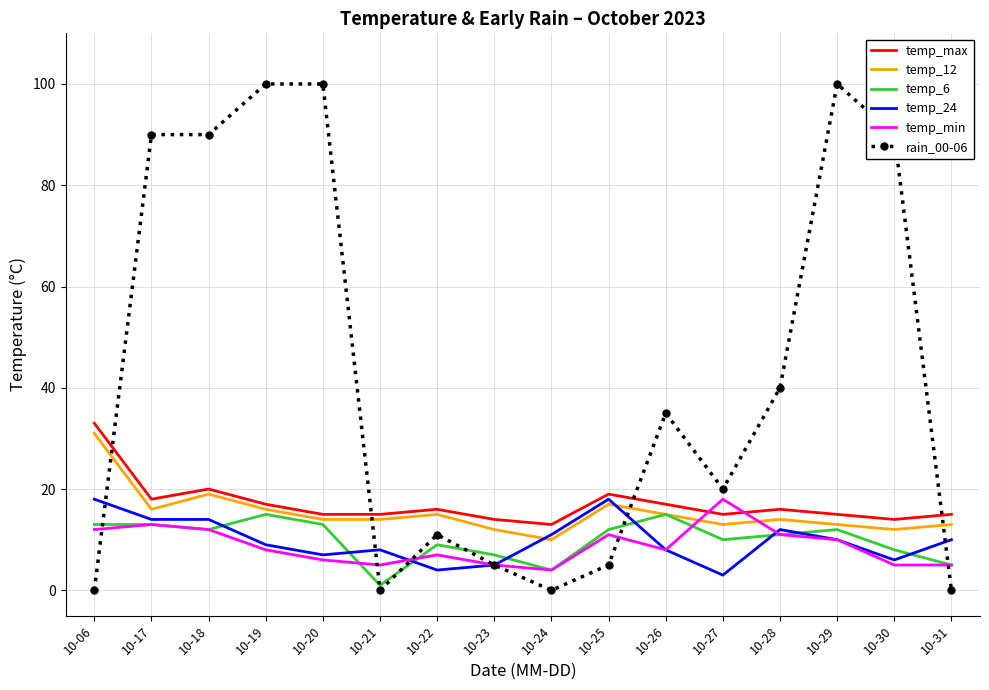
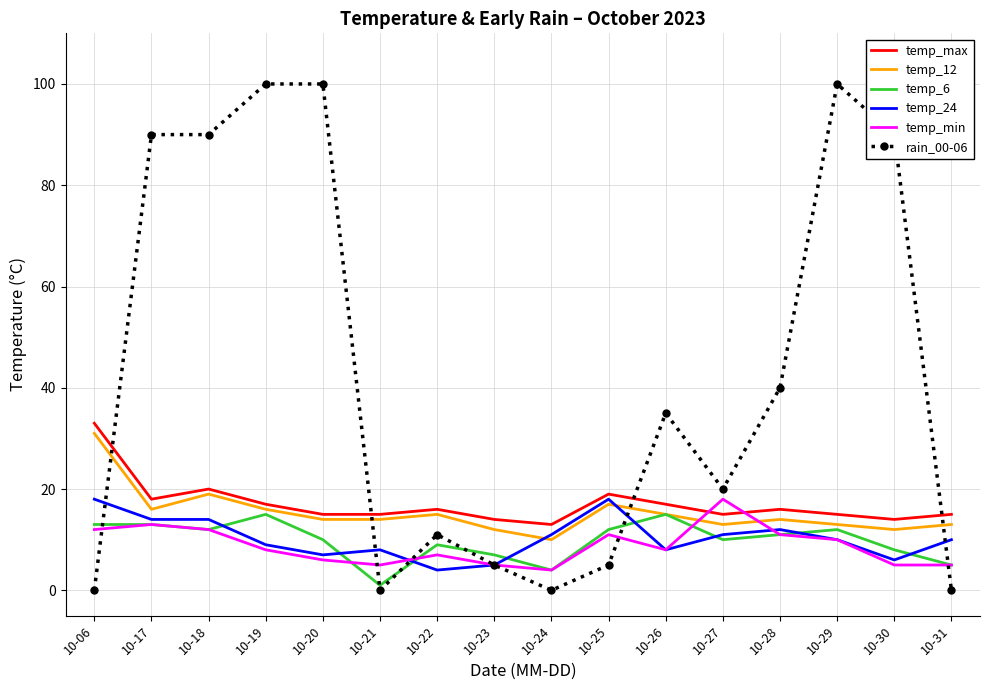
  {
    "temp_max": {
      "10-06": 33,
      "10-17": 18,
      "10-18": 20,
      "10-19": 17,
      "10-20": 15,
      "10-21": 15,
      "10-22": 16,
      "10-23": 14,
      "10-24": 13,
      "10-25": 19,
      "10-26": 17,
      "10-27": 15,
      "10-28": 16,
      "10-29": 15,
      "10-30": 14,
      "10-31": 15
    },
    "temp_12": {
      "10-06": 31,
      "10-17": 16,
      "10-18": 19,
      "10-19": 16,
      "10-20": 14,
      "10-21": 14,
      "10-22": 15,
      "10-23": 12,
      "10-24": 10,
      "10-25": 17,
      "10-27": 13,
      "10-28": 14,
      "10-29": 13,
      "10-30": 12,
      "10-31": 13
    },
    "temp_6": {
      "10-06": 13,
      "10-19": 15,
-     "10-20": 13,
+     "10-20": 10,
      "10-21": 1,
      "10-22": 9,
      "10-23": 7,
      "10-25": 12,
      "10-27": 10,
      "10-29": 12,
      "10-30": 8
    },
    "temp_24": {
      "10-06": 18,
      "10-17": 14,
      "10-18": 14,
      "10-19": 9,
      "10-20": 7,
      "10-21": 8,
      "10-22": 4,
      "10-24": 11,
      "10-25": 18,
-     "10-27": 3,
+     "10-27": 11,
      "10-28": 12,
      "10-30": 6,
      "10-31": 10
    },
    "temp_min": {
      "10-06": 12,
      "10-19": 8,
      "10-20": 6,
      "10-21": 5,
      "10-22": 7,
      "10-25": 11,
      "10-27": 18,
      "10-30": 5
    },
    "rain_00-06": {
      "10-06": 0,
      "10-17": 90,
      "10-18": 90,
      "10-19": 100,
      "10-20": 100,
      "10-21": 0,
      "10-22": 11,
      "10-24": 0,
      "10-25": 5,
      "10-26": 35,
      "10-27": 20,
      "10-28": 40,
      "10-29": 100,
      "10-31": 0
    }
  }
